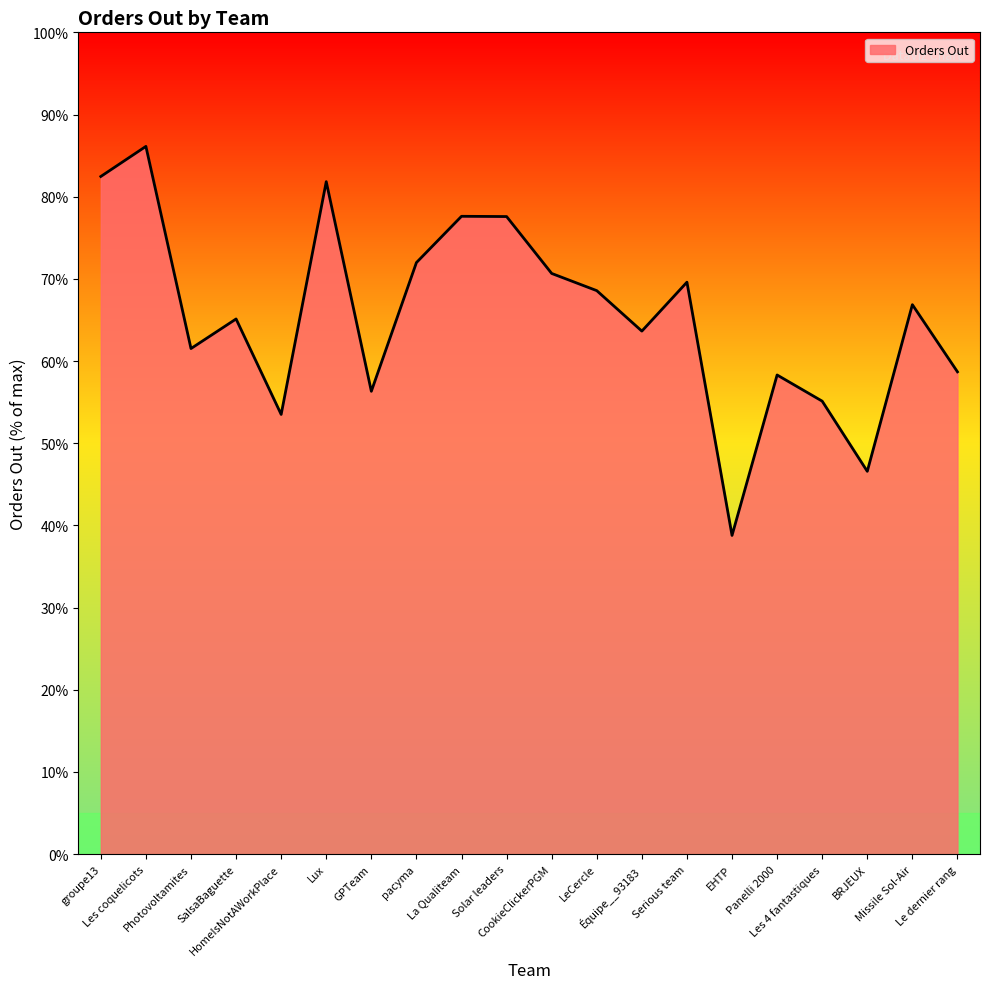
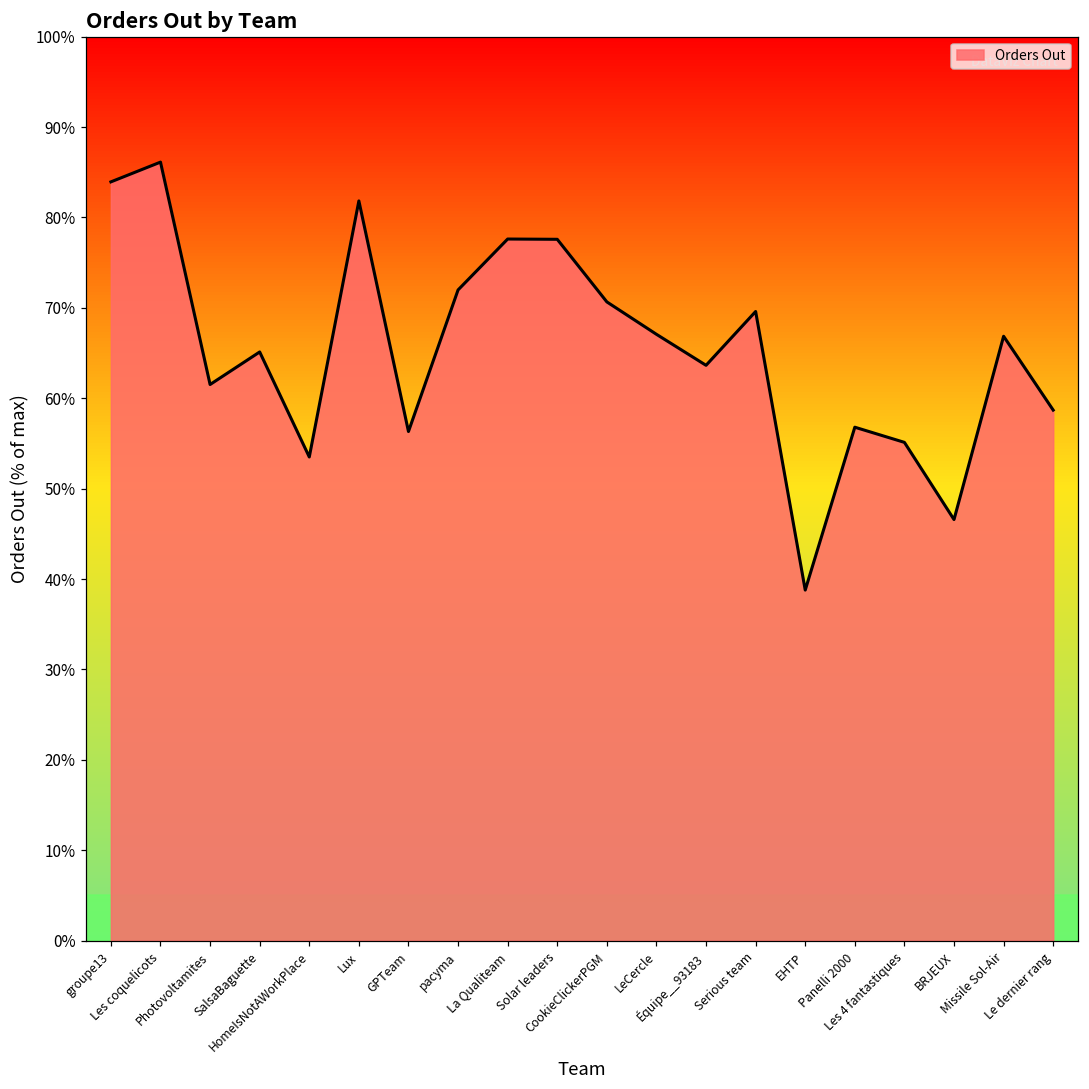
  {
-   "groupe13": "82%",
+   "groupe13": "84%",
    "Les coquelicots": "86%",
    "Photovoltamites": "62%",
    "SalsaBaguette": "65%",
    "HomeIsNotAWorkPlace": "54%",
    "Lux": "82%",
    "GPTeam": "56%",
    "pacyma": "72%",
    "La Qualiteam": "78%",
    "Solar leaders": "78%",
    "CookieClickerPGM": "71%",
-   "LeCercle": "69%",
+   "LeCercle": "67%",
    "Équipe__93183": "64%",
    "Serious team": "70%",
    "EHTP": "39%",
-   "Panelli 2000": "58%",
+   "Panelli 2000": "57%",
    "Les 4 fantastiques": "55%",
    "BRJEUX": "47%",
    "Missile Sol-Air": "67%",
    "Le dernier rang": "59%"
  }
